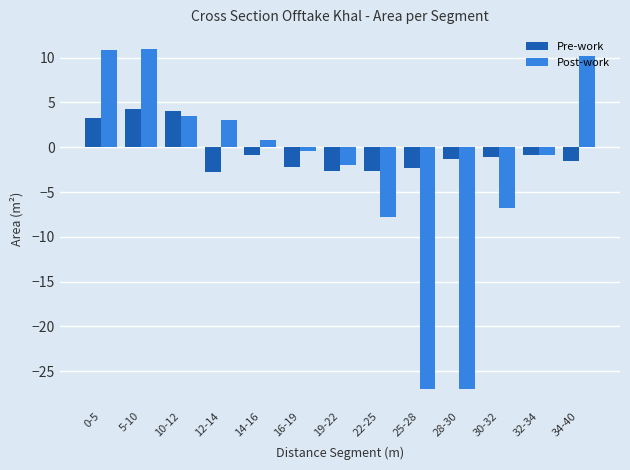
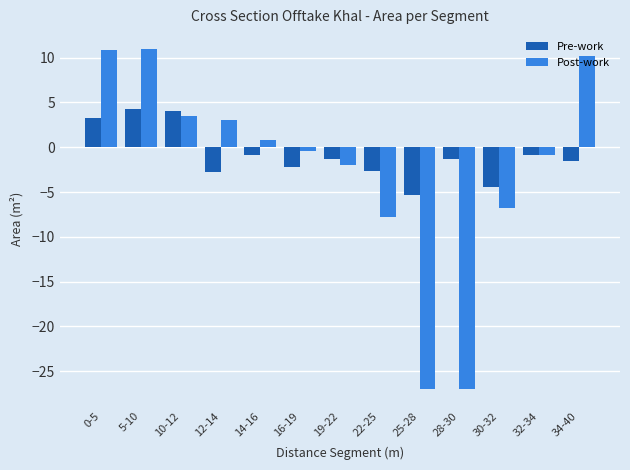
  {
    "Pre-work": {
      "0-5": 3,
      "5-10": 4,
      "10-12": 4,
      "12-14": -3,
      "14-16": -1,
      "16-19": -2,
-     "19-22": -3,
+     "19-22": -1,
      "22-25": -3,
-     "25-28": -2,
+     "25-28": -5,
      "28-30": -1,
-     "30-32": -1,
+     "30-32": -4,
      "32-34": -1,
      "34-40": -2
    },
    "Post-work": {
      "0-5": 11,
      "5-10": 11,
      "10-12": 4,
      "12-14": 3,
      "14-16": 1,
      "16-19": 0,
      "19-22": -2,
      "22-25": -8,
      "25-28": -27,
      "28-30": -27,
      "30-32": -7,
      "32-34": -1,
      "34-40": 10
    }
  }
